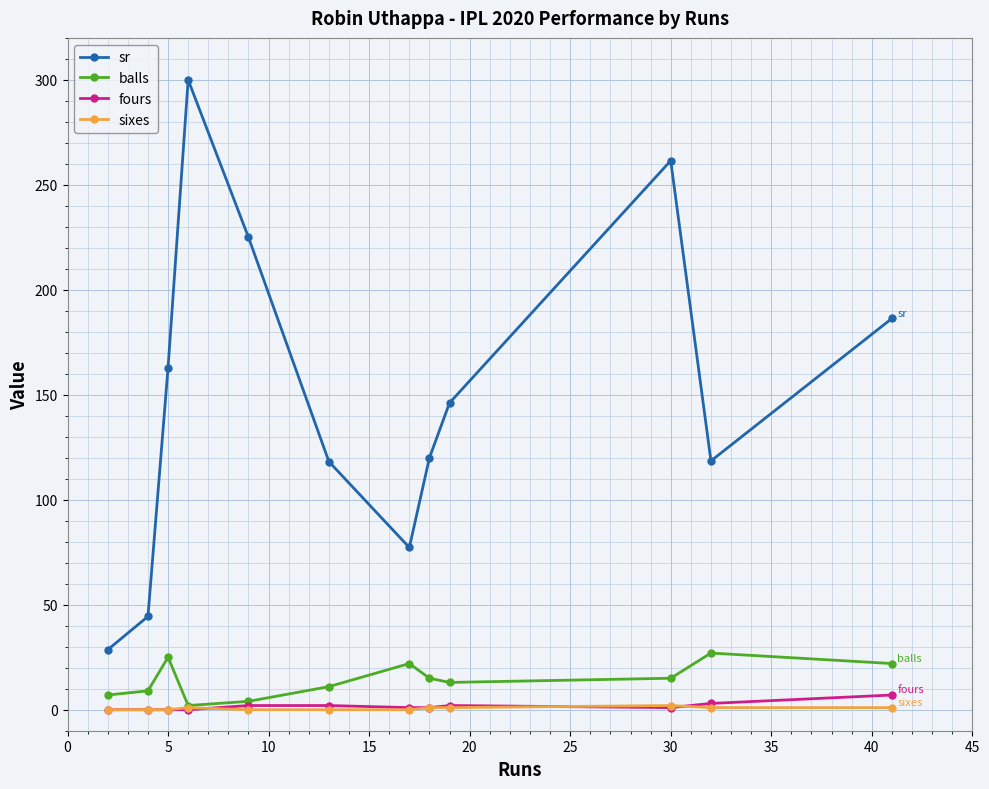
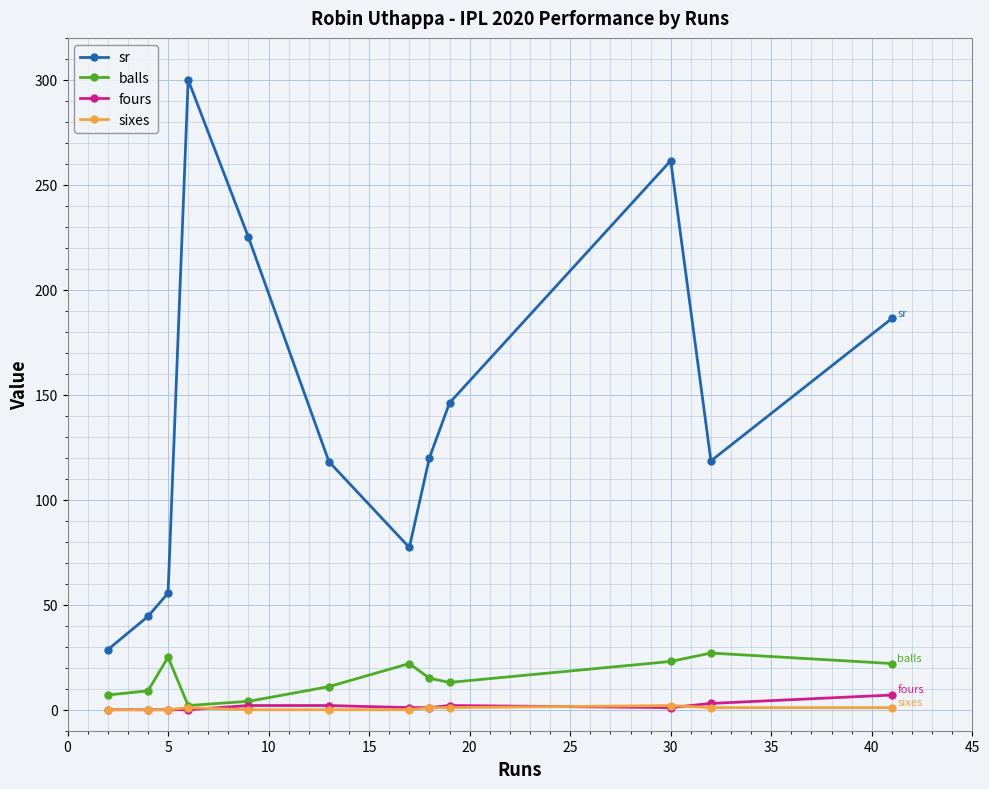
  {
    "sr": {
-     "5": 163,
+     "5": 56,
      "30": 262
    },
    "balls": {
      "5": 25,
-     "30": 15
+     "30": 23
    }
  }
